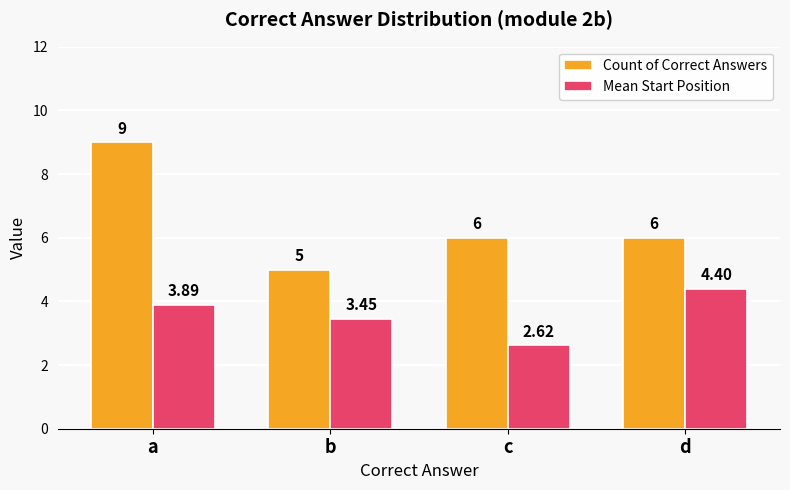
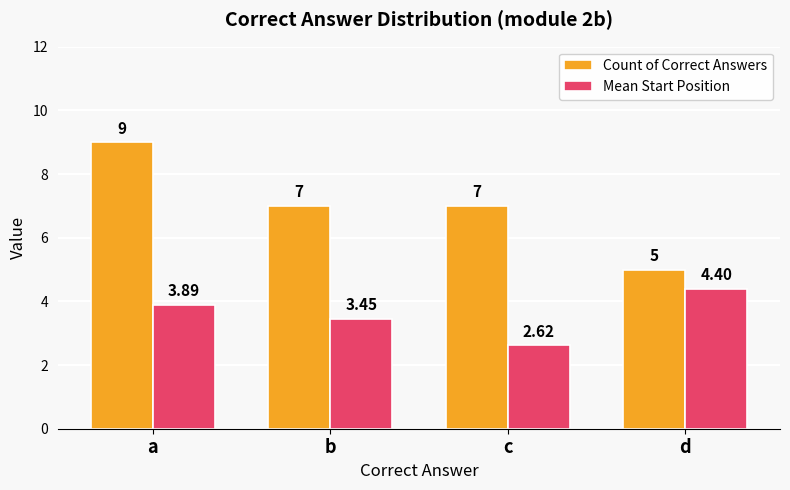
  {
    "Count of Correct Answers": {
      "a": 9,
-     "b": 5,
-     "c": 6,
-     "d": 6
+     "b": 7,
+     "c": 7,
+     "d": 5
    },
    "Mean Start Position": {
      "a": 3.89,
      "b": 3.45,
      "c": 2.62,
      "d": 4.40
    }
  }
